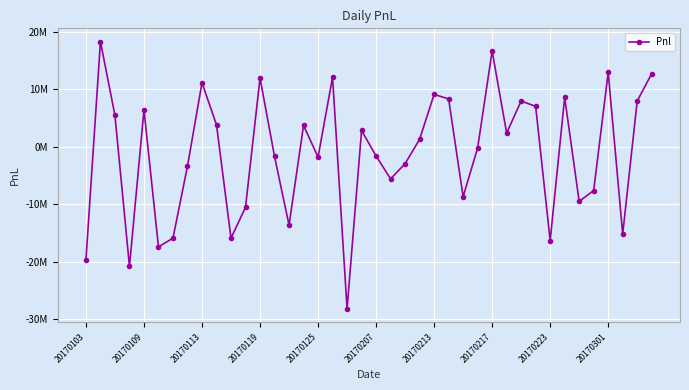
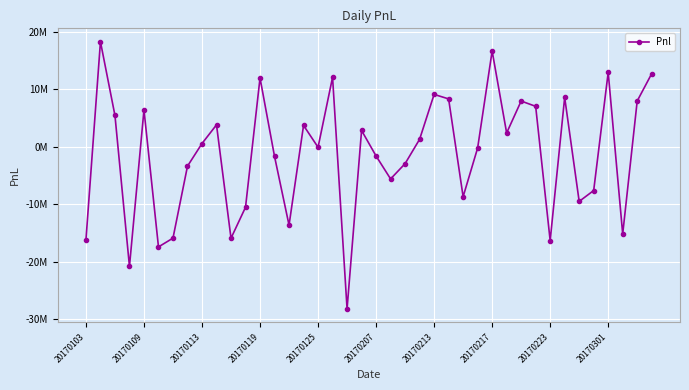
  {
-   "20170103": -20000000,
+   "20170103": -16000000,
    "20170109": 6000000,
-   "20170113": 11000000,
+   "20170113": 1000000,
    "20170119": 12000000,
-   "20170125": -2000000,
+   "20170125": 0,
    "20170207": -2000000,
    "20170213": 9000000,
    "20170217": 17000000,
    "20170223": -16000000,
    "20170301": 13000000
  }
